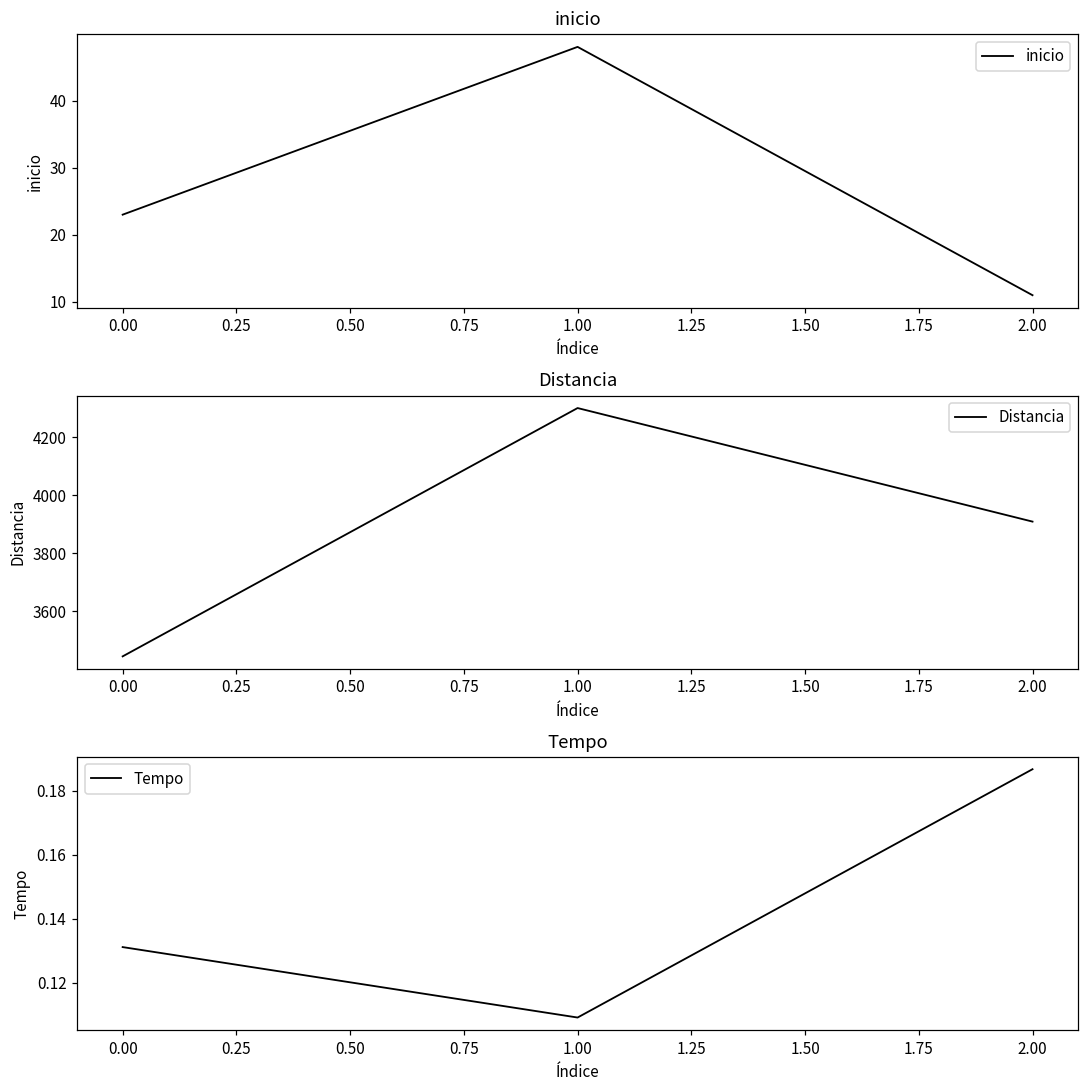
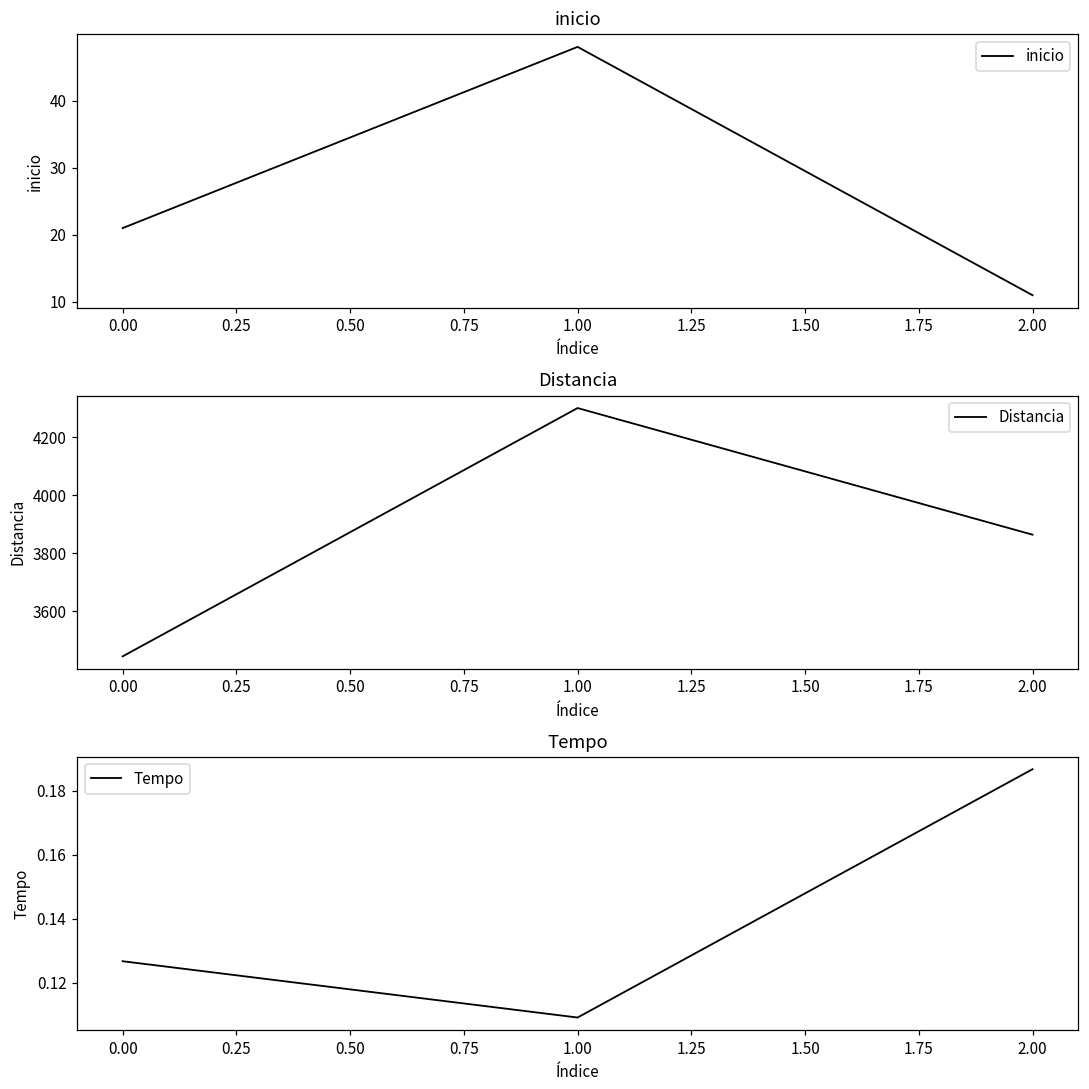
  {
    "inicio": {
-     "0.00": 23,
+     "0.00": 21,
      "1.00": 48,
      "2.00": 11
    },
    "Distancia": {
      "0.00": 3450,
      "1.00": 4300,
-     "2.00": 3910
+     "2.00": 3860
    },
    "Tempo": {
-     "0.00": 0.131,
+     "0.00": 0.127,
      "1.00": 0.109,
      "2.00": 0.187
    }
  }
